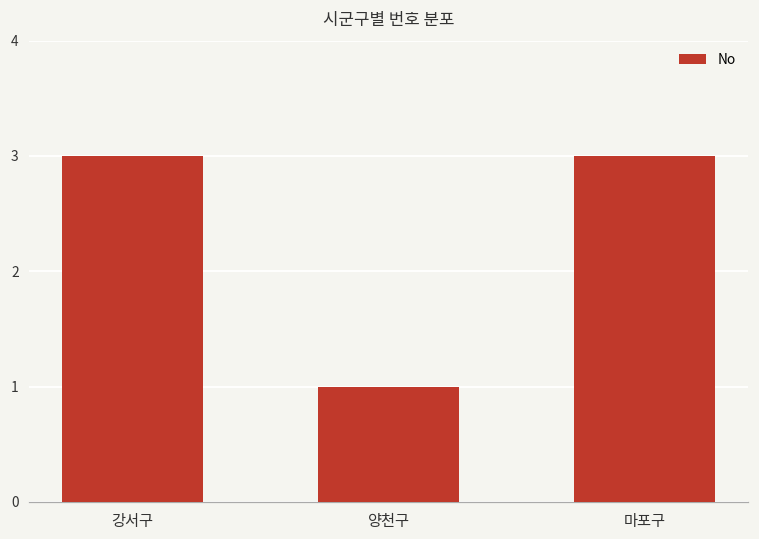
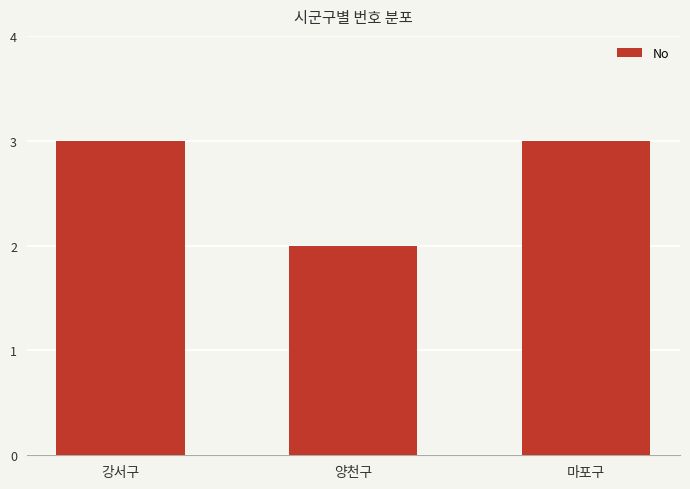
  {
    "강서구": 3,
-   "양천구": 1,
+   "양천구": 2,
    "마포구": 3
  }
